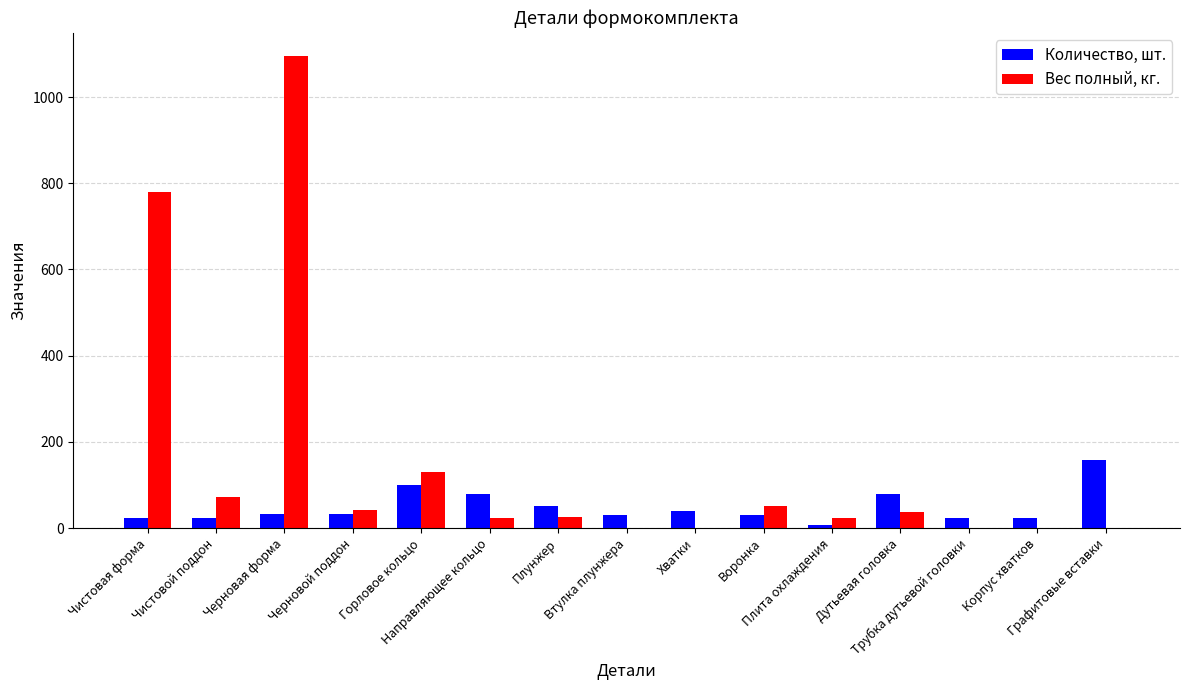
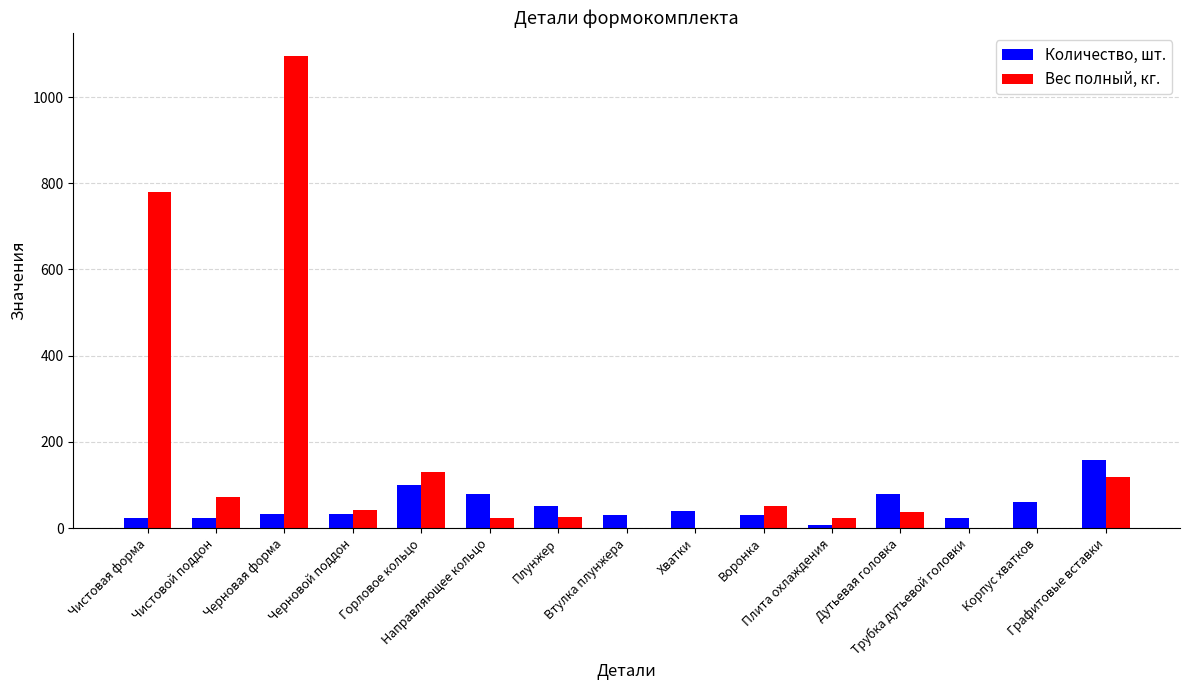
  {
    "Количество, шт.": {
      "Чистовая форма": 20,
      "Чистовой поддон": 20,
      "Черновая форма": 30,
      "Черновой поддон": 30,
      "Горловое кольцо": 100,
      "Направляющее кольцо": 80,
      "Плунжер": 50,
      "Втулка плунжера": 30,
      "Хватки": 40,
      "Воронка": 30,
      "Плита охлаждения": 10,
      "Дутьевая головка": 80,
      "Трубка дутьевой головки": 20,
-     "Корпус хватков": 20,
+     "Корпус хватков": 60,
      "Графитовые вставки": 160
    },
    "Вес полный, кг.": {
      "Чистовая форма": 780,
      "Чистовой поддон": 70,
      "Черновая форма": 1090,
      "Черновой поддон": 40,
      "Горловое кольцо": 130,
      "Направляющее кольцо": 20,
      "Плунжер": 30,
      "Втулка плунжера": 0,
      "Хватки": 0,
      "Воронка": 50,
      "Плита охлаждения": 20,
      "Дутьевая головка": 40,
      "Трубка дутьевой головки": 0,
      "Корпус хватков": 0,
-     "Графитовые вставки": 0
+     "Графитовые вставки": 120
    }
  }
